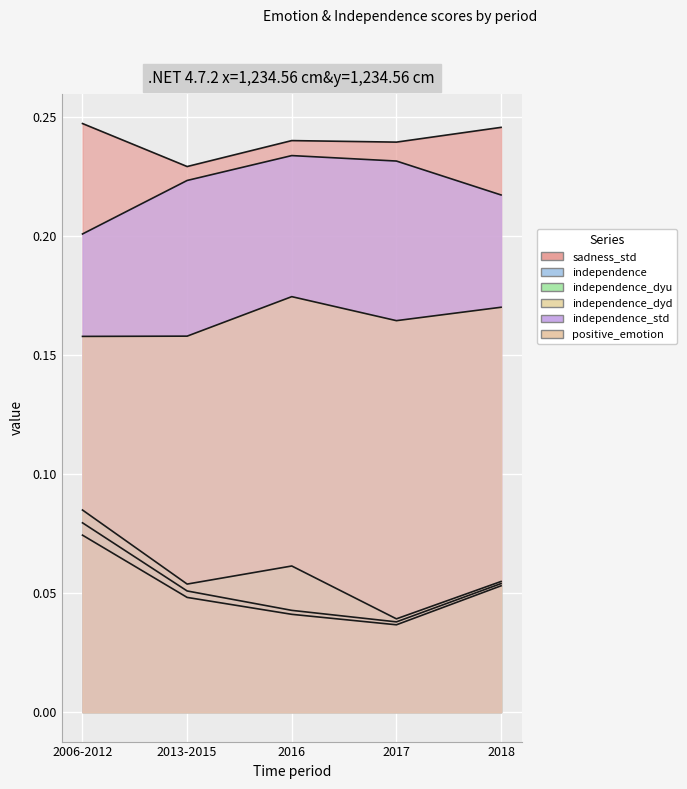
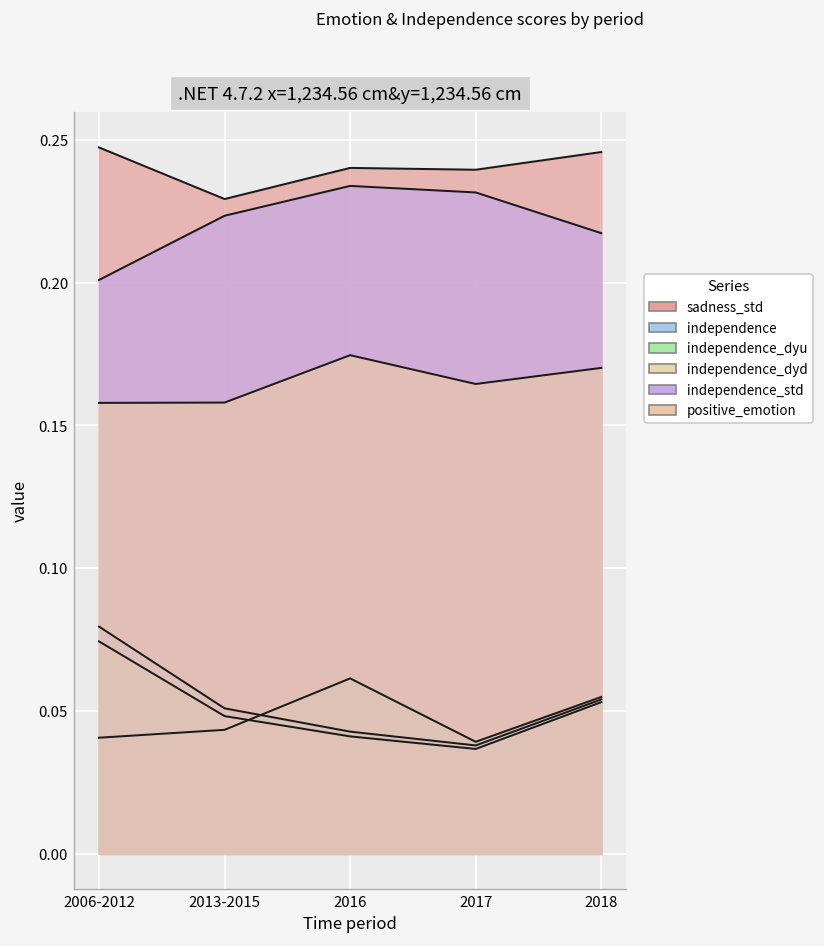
  {
    "independence_dyu": {
-     "2006-2012": 0.085,
-     "2013-2015": 0.054,
+     "2006-2012": 0.041,
+     "2013-2015": 0.043,
      "2016": 0.061,
      "2017": 0.039
    }
  }
